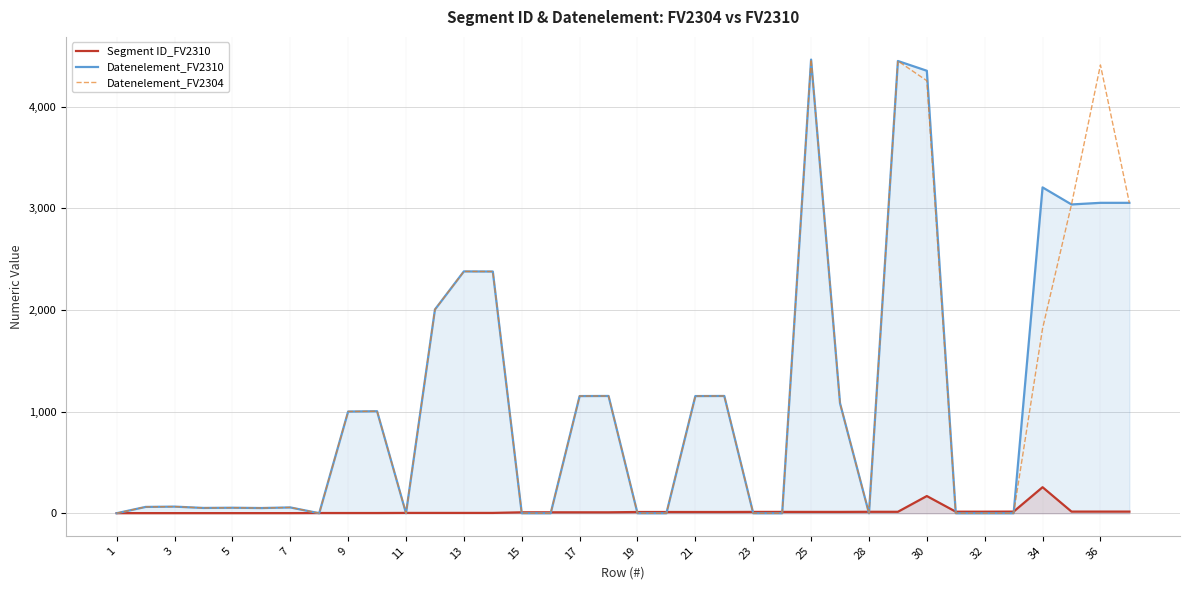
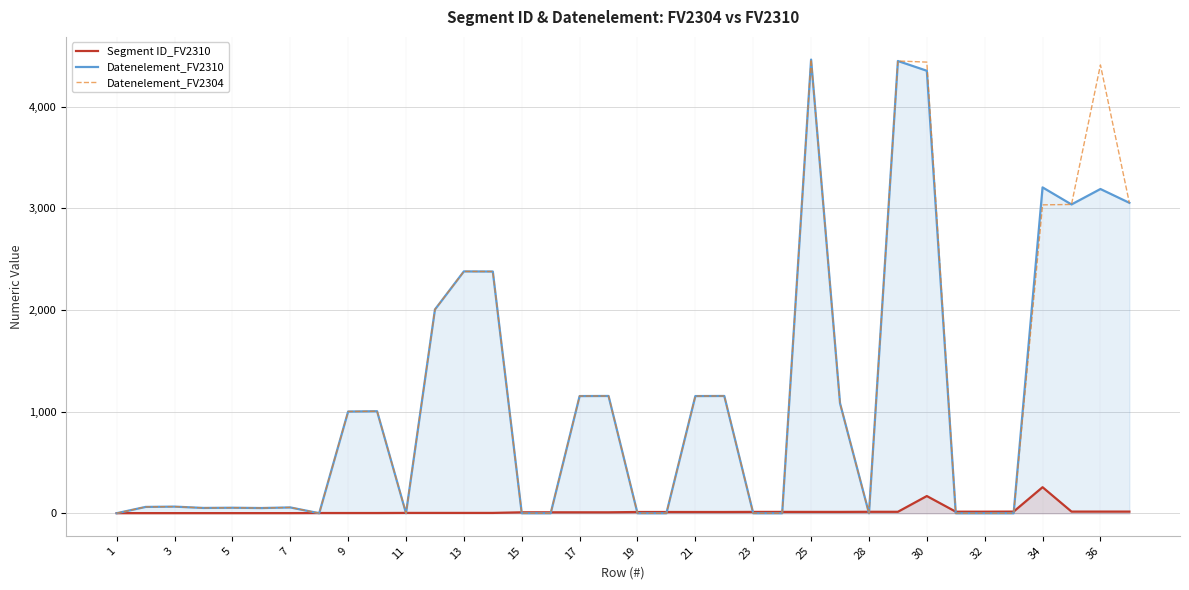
  {
    "Segment ID_FV2310": {
      "30": "170",
      "34": "260",
      "36": "20"
    },
    "Datenelement_FV2310": {
      "30": "4,360",
      "34": "3,210",
-     "36": "3,060"
+     "36": "3,190"
    },
    "Datenelement_FV2304": {
-     "30": "4,260",
-     "34": "1,820",
+     "30": "4,440",
+     "34": "3,040",
      "36": "4,410"
    }
  }
